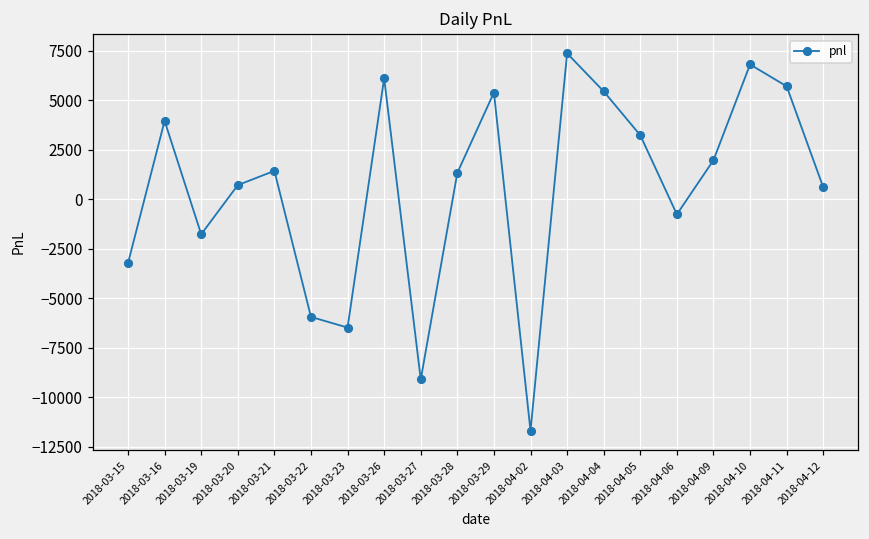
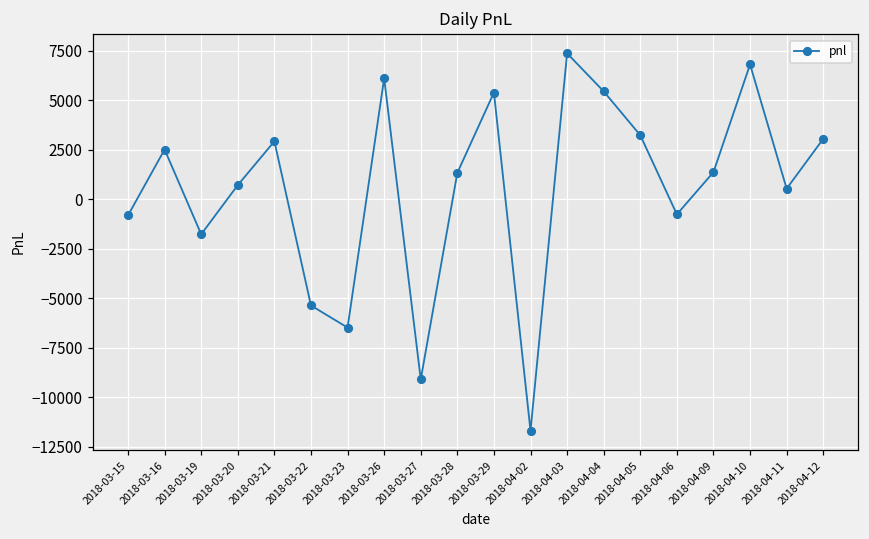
  {
-   "2018-03-15": -3200,
-   "2018-03-16": 4000,
+   "2018-03-15": -800,
+   "2018-03-16": 2500,
    "2018-03-19": -1800,
    "2018-03-20": 700,
-   "2018-03-21": 1400,
-   "2018-03-22": -5900,
+   "2018-03-21": 2900,
+   "2018-03-22": -5400,
    "2018-03-23": -6500,
    "2018-03-26": 6100,
    "2018-03-27": -9100,
    "2018-03-28": 1300,
    "2018-03-29": 5400,
    "2018-04-02": -11700,
    "2018-04-03": 7400,
    "2018-04-04": 5500,
    "2018-04-05": 3200,
    "2018-04-06": -800,
-   "2018-04-09": 2000,
+   "2018-04-09": 1400,
    "2018-04-10": 6800,
-   "2018-04-11": 5700,
-   "2018-04-12": 600
+   "2018-04-11": 500,
+   "2018-04-12": 3100
  }
